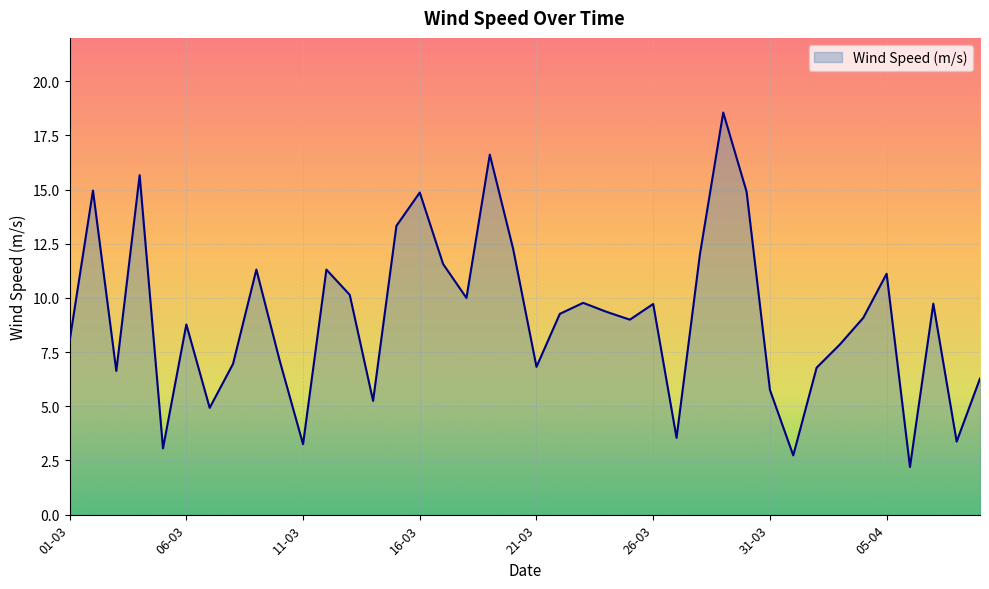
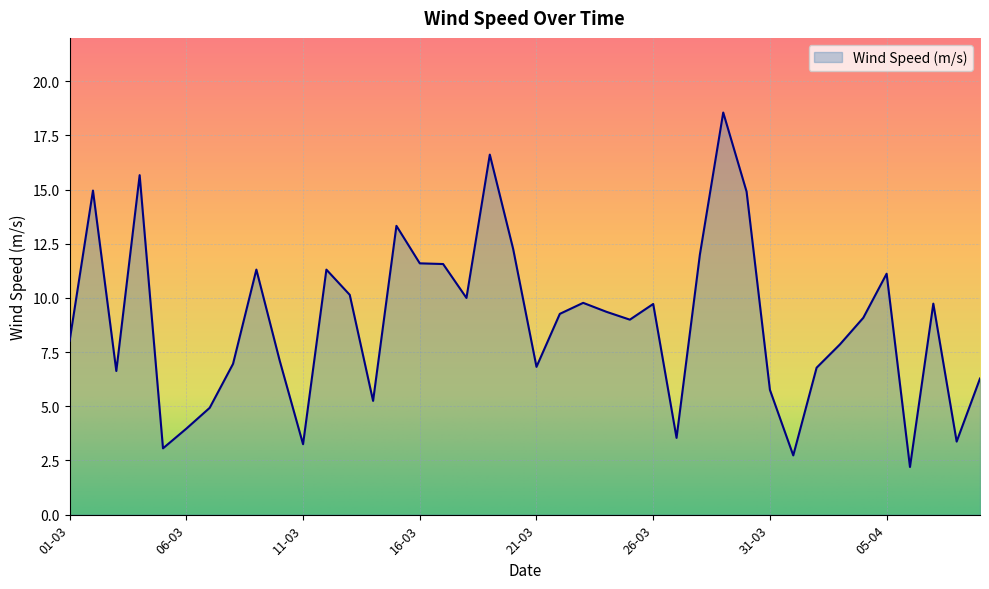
  {
    "01-03": 8.0,
-   "06-03": 8.8,
+   "06-03": 4.0,
    "11-03": 3.2,
-   "16-03": 14.9,
+   "16-03": 11.6,
    "21-03": 6.8,
    "26-03": 9.7,
    "31-03": 5.8,
    "05-04": 11.1
  }
